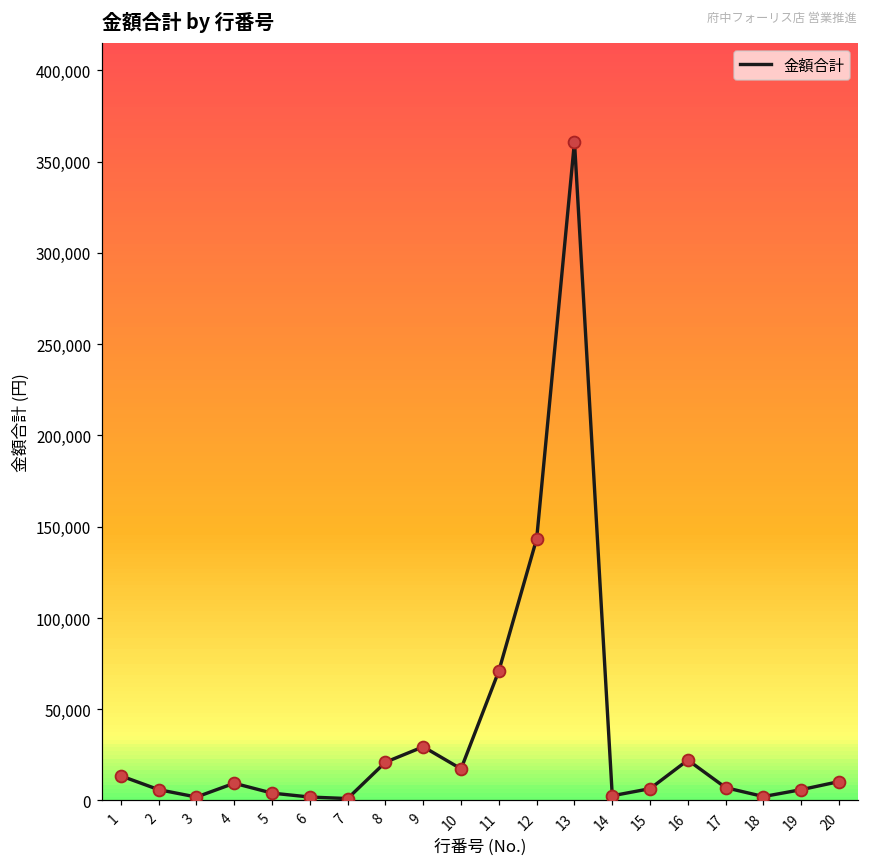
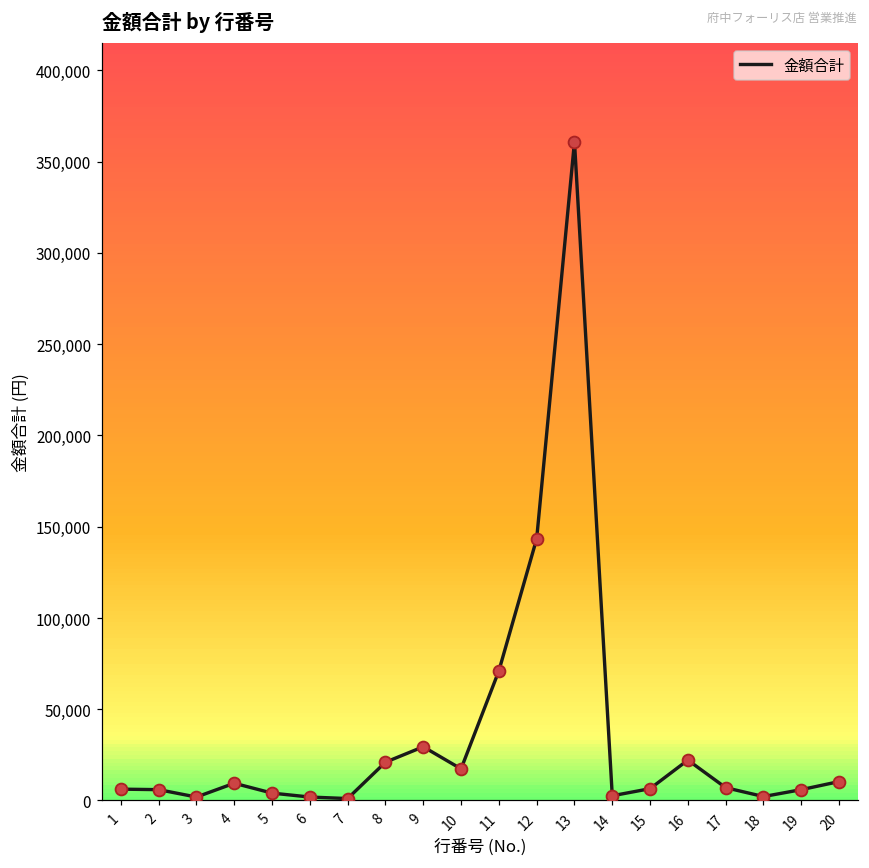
  {
-   "1": "14,000",
+   "1": "6,000",
    "2": "6,000",
    "3": "2,000",
    "4": "9,000",
    "5": "4,000",
    "6": "2,000",
    "7": "1,000",
    "8": "21,000",
    "9": "29,000",
    "10": "17,000",
    "11": "71,000",
    "12": "143,000",
    "13": "361,000",
    "14": "3,000",
    "15": "6,000",
    "16": "22,000",
    "17": "7,000",
    "18": "2,000",
    "19": "6,000",
    "20": "10,000"
  }
